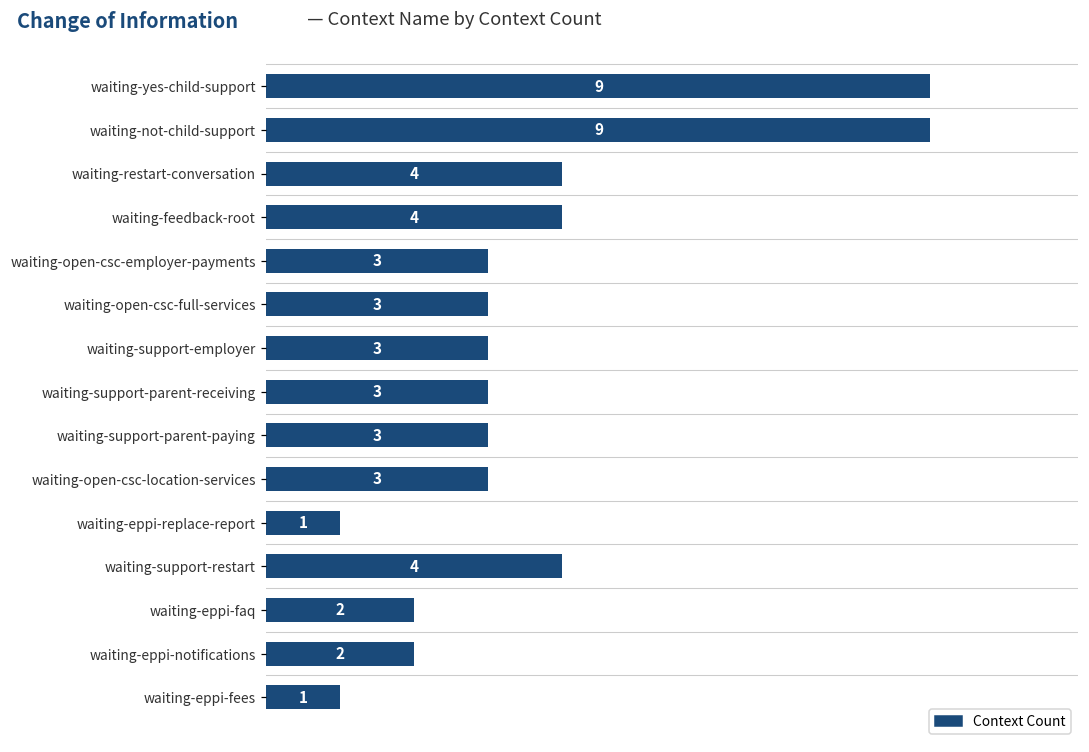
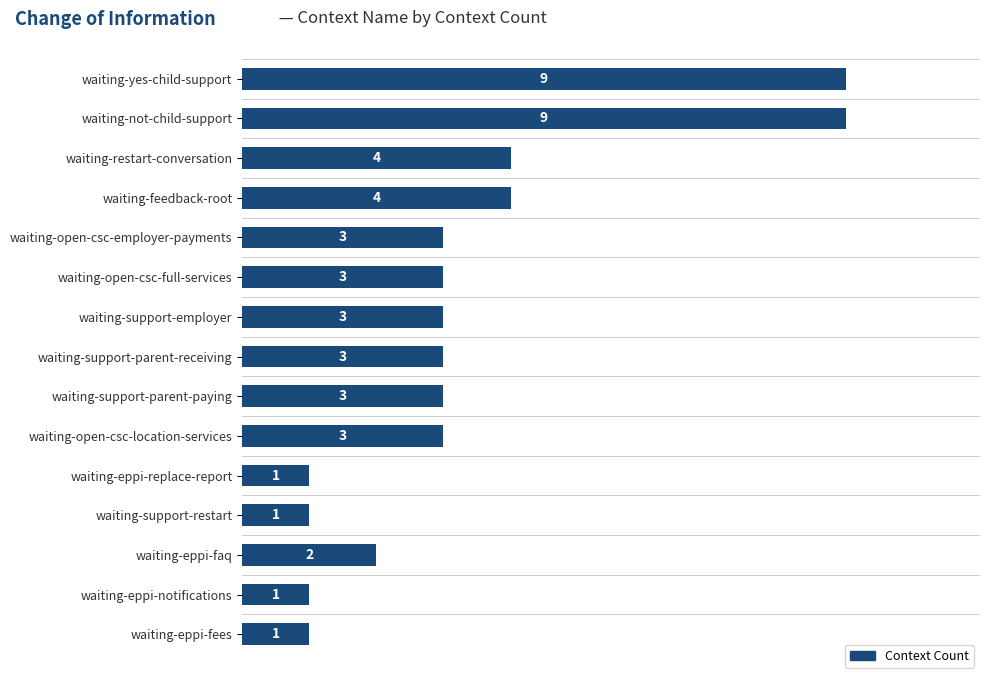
  {
    "waiting-yes-child-support": 9,
    "waiting-not-child-support": 9,
    "waiting-restart-conversation": 4,
    "waiting-feedback-root": 4,
    "waiting-open-csc-employer-payments": 3,
    "waiting-open-csc-full-services": 3,
    "waiting-support-employer": 3,
    "waiting-support-parent-receiving": 3,
    "waiting-support-parent-paying": 3,
    "waiting-open-csc-location-services": 3,
    "waiting-eppi-replace-report": 1,
-   "waiting-support-restart": 4,
+   "waiting-support-restart": 1,
    "waiting-eppi-faq": 2,
-   "waiting-eppi-notifications": 2,
+   "waiting-eppi-notifications": 1,
    "waiting-eppi-fees": 1
  }
